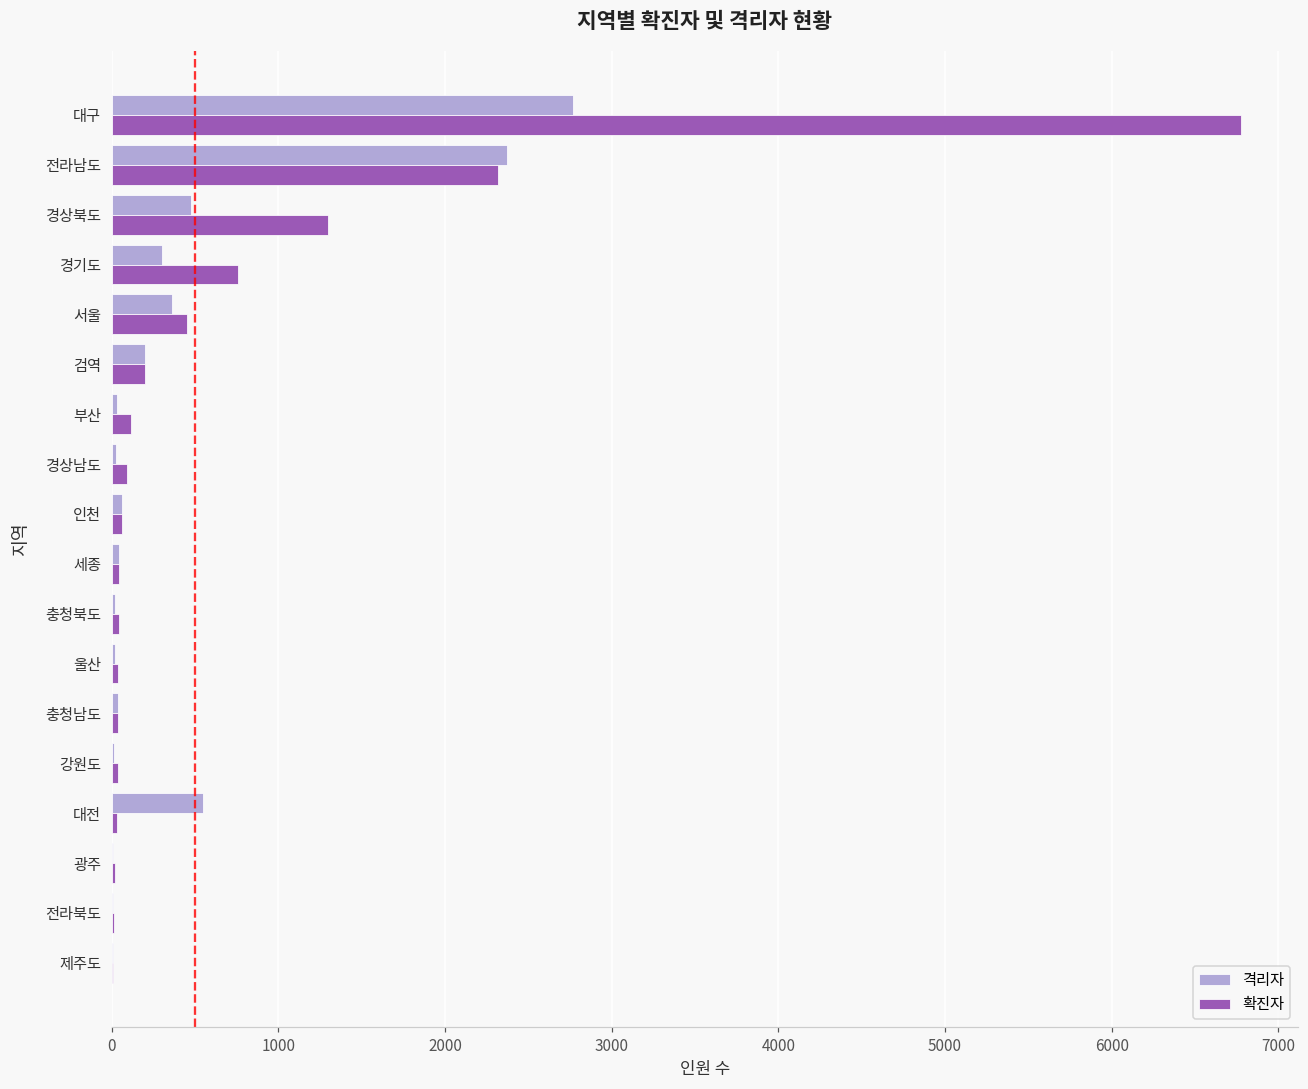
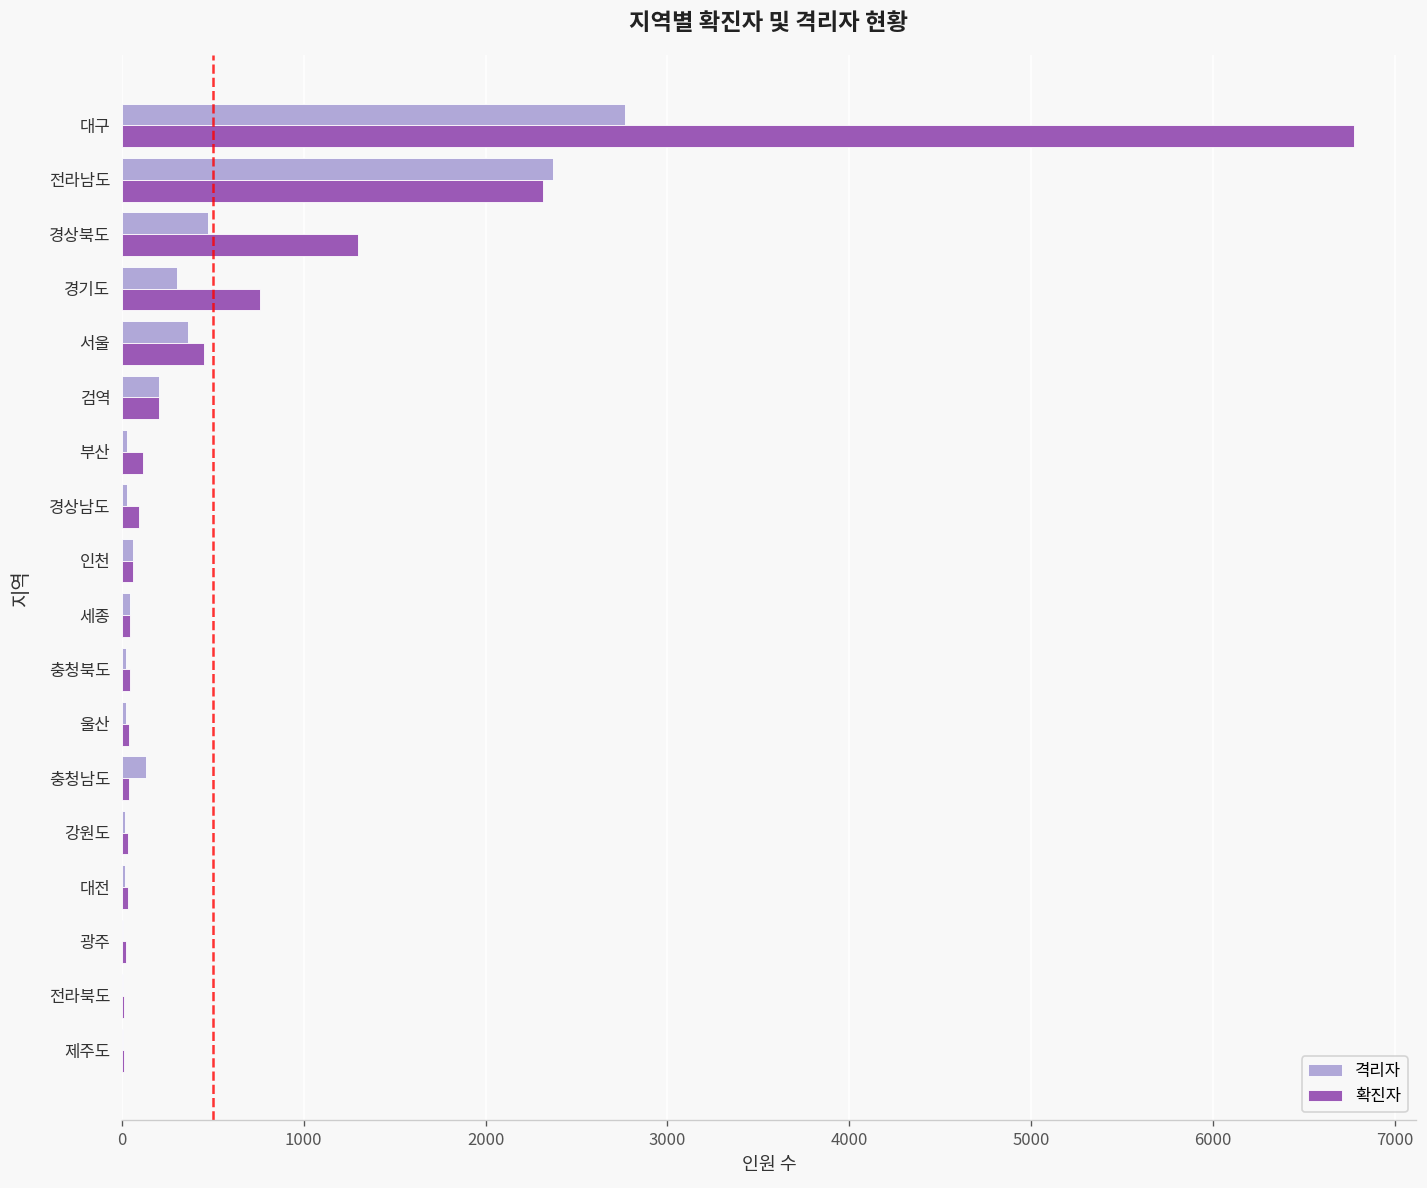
  {
    "격리자": {
      "대구": 2770,
      "전라남도": 2370,
      "경상북도": 480,
      "경기도": 300,
      "서울": 360,
      "검역": 200,
      "부산": 30,
      "경상남도": 30,
      "인천": 60,
      "세종": 50,
      "충청북도": 20,
      "울산": 20,
-     "충청남도": 40,
-     "대전": 550
+     "충청남도": 130,
+     "대전": 20
    },
    "확진자": {
      "대구": 6780,
      "전라남도": 2320,
      "경상북도": 1300,
      "경기도": 760,
      "서울": 450,
      "검역": 200,
      "부산": 120,
      "경상남도": 90,
      "인천": 60,
      "세종": 50,
      "충청북도": 40,
      "울산": 40,
      "충청남도": 40,
      "강원도": 40,
      "대전": 30,
      "광주": 20
    }
  }
